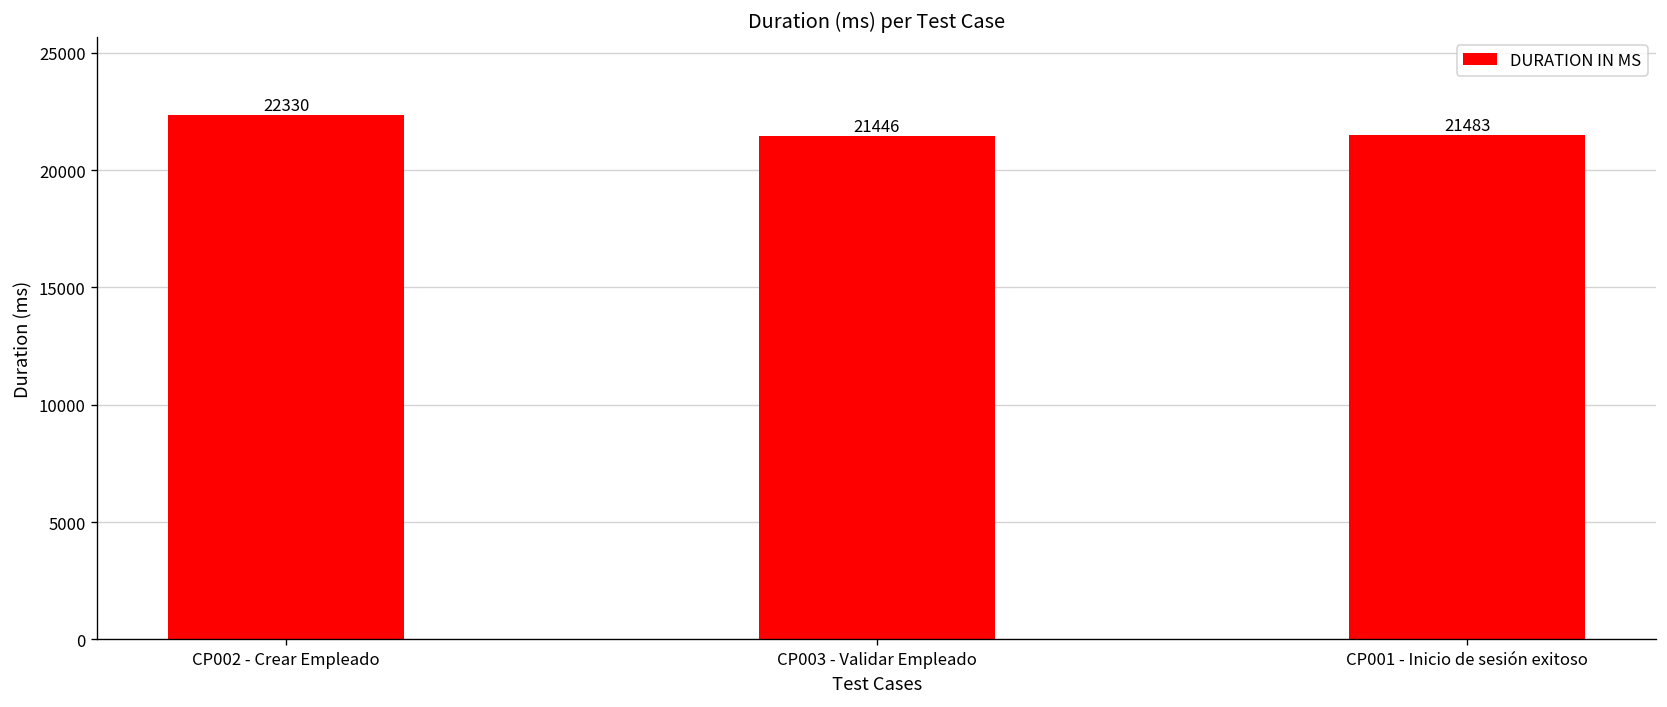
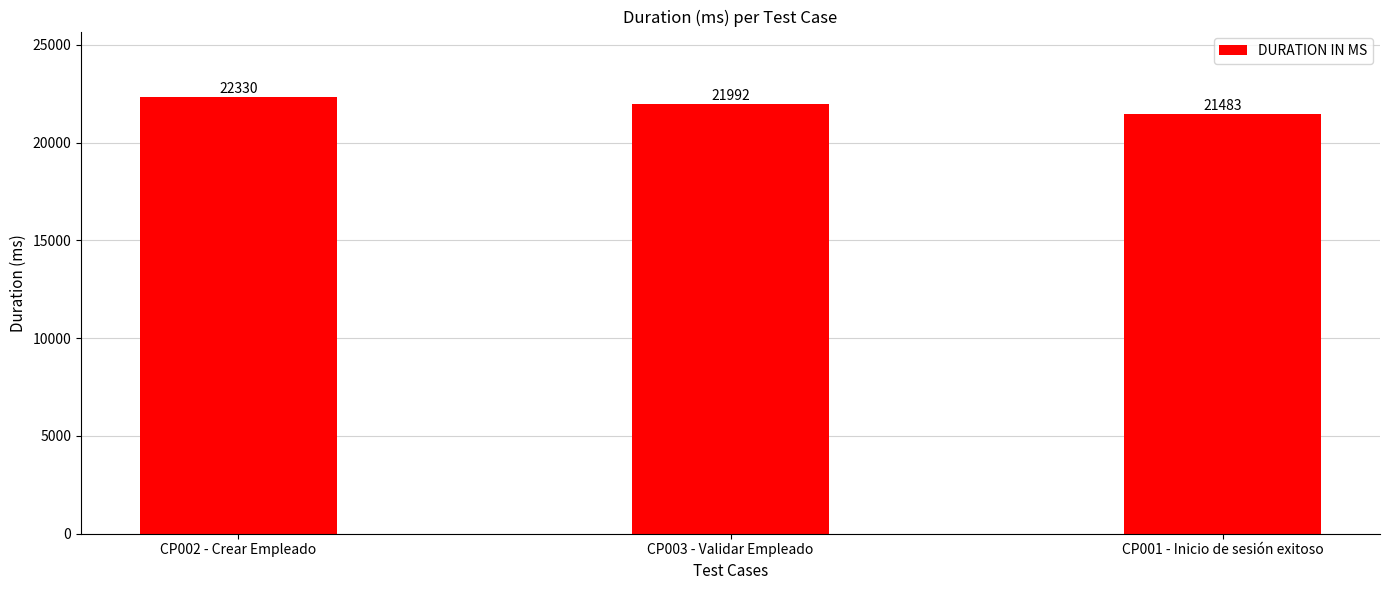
  {
    "CP002 - Crear Empleado": 22330,
-   "CP003 - Validar Empleado": 21446,
+   "CP003 - Validar Empleado": 21992,
    "CP001 - Inicio de sesión exitoso": 21483
  }
